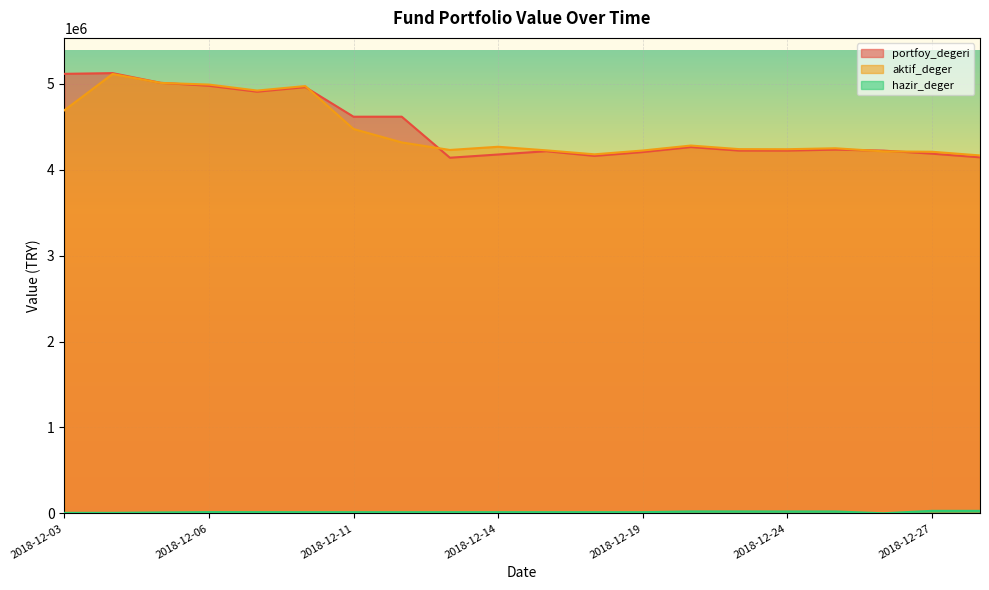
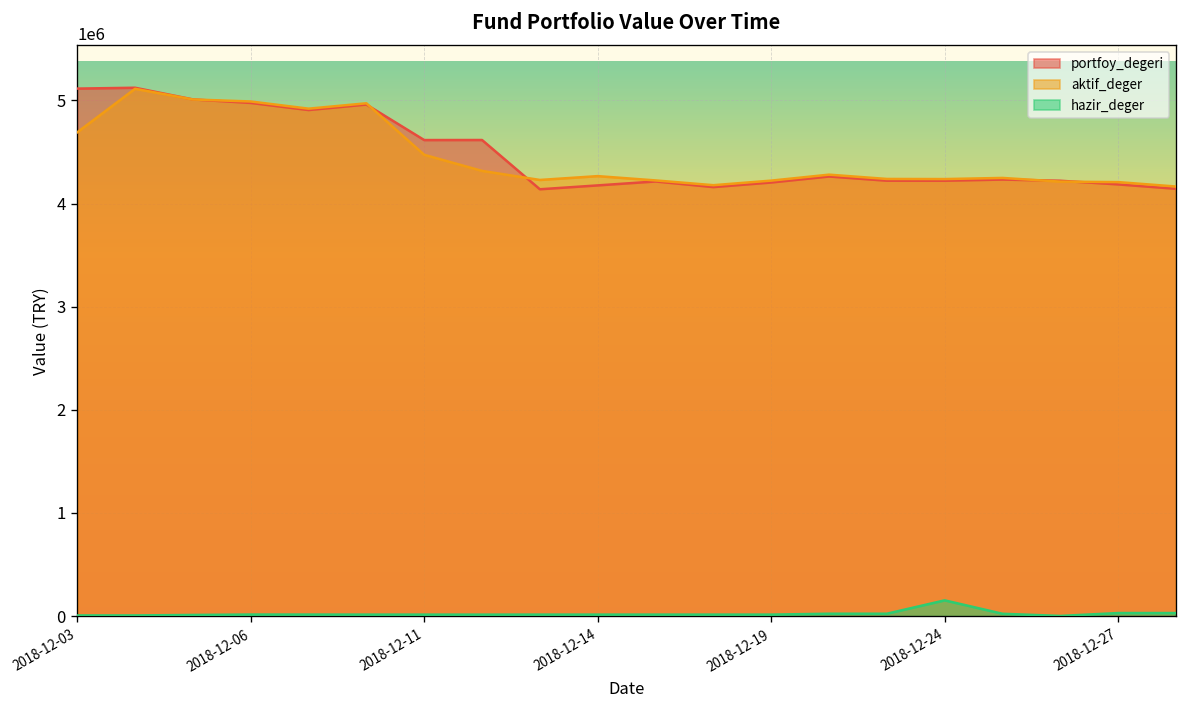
  {
    "portfoy_degeri": {
      "2018-12-03": 5100000,
      "2018-12-11": 4600000,
      "2018-12-14": 4200000
    },
    "aktif_deger": {
      "2018-12-03": 4700000,
      "2018-12-11": 4500000,
      "2018-12-14": 4300000
    },
    "hazir_deger": {
      "2018-12-03": 0,
      "2018-12-06": 0,
      "2018-12-11": 0,
      "2018-12-14": 0,
      "2018-12-19": 0,
-     "2018-12-24": 0,
+     "2018-12-24": 200000,
      "2018-12-27": 0
    }
  }
